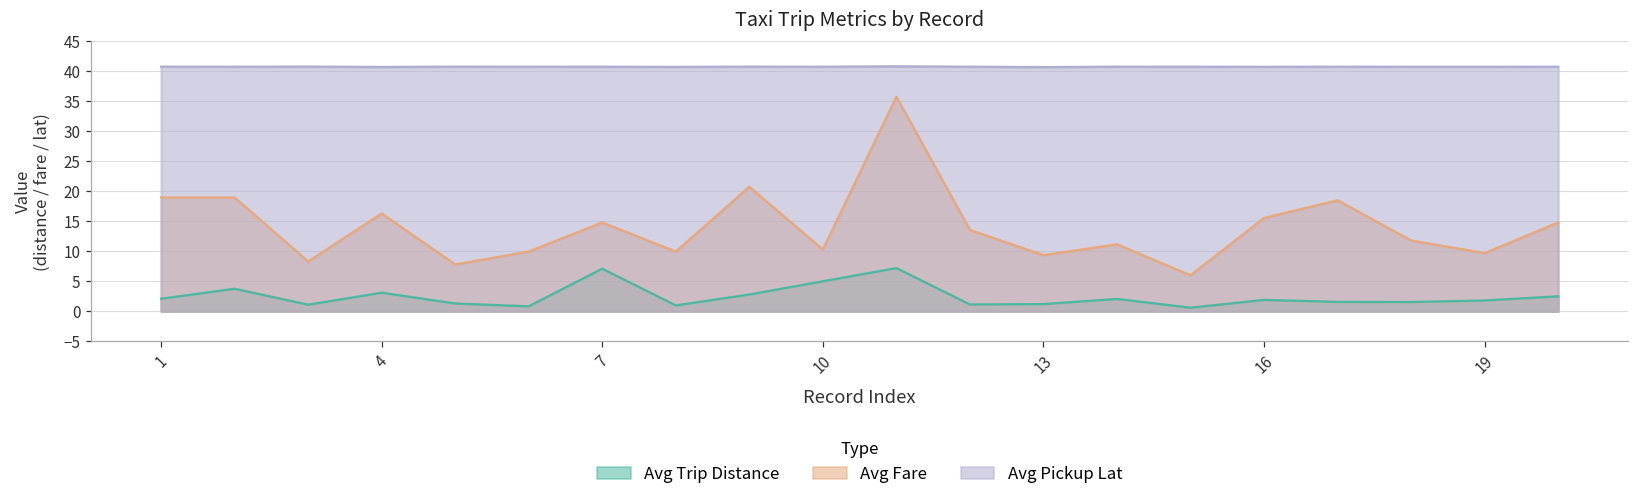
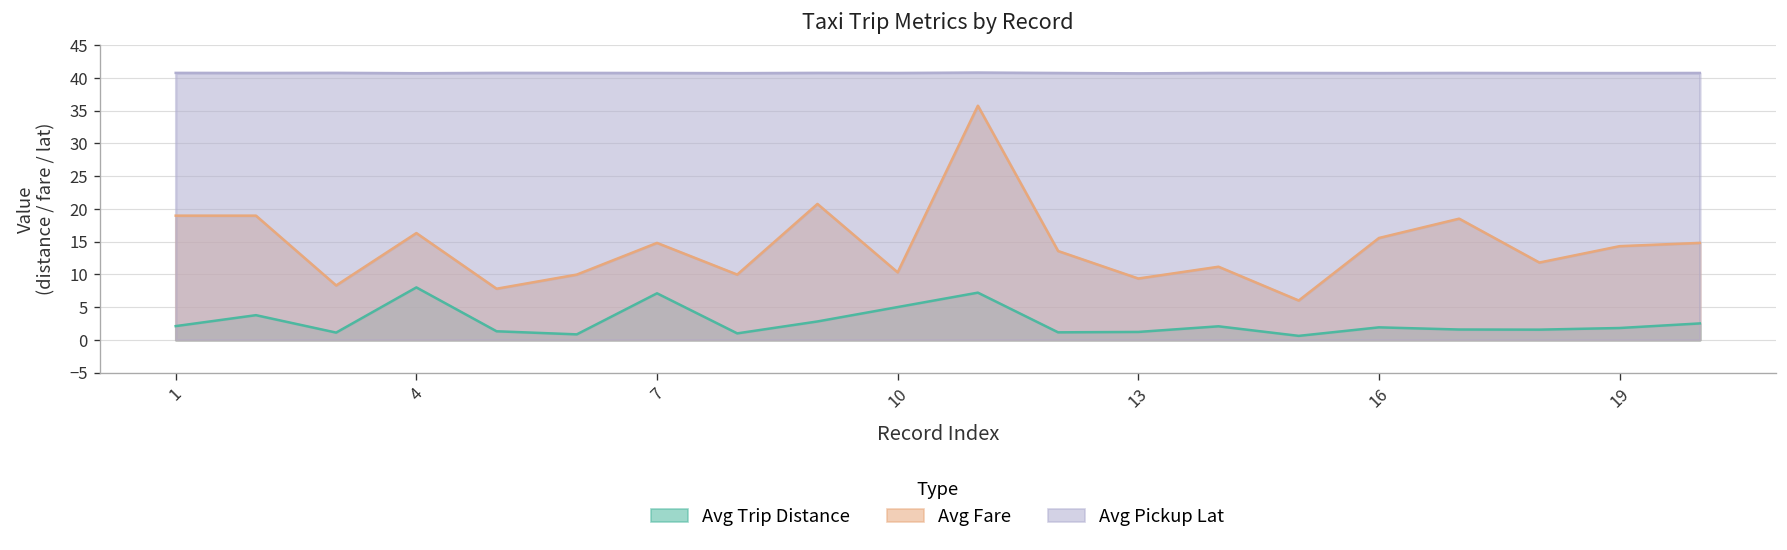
  {
    "Avg Trip Distance": {
      "1": 2,
-     "4": 3,
+     "4": 8,
      "7": 7,
      "10": 5,
      "13": 1,
      "16": 2,
      "19": 2
    },
    "Avg Fare": {
      "1": 19,
      "4": 16,
      "7": 15,
      "10": 10,
      "13": 9,
      "16": 16,
-     "19": 10
+     "19": 14
    },
    "Avg Pickup Lat": {
      "1": 41,
      "4": 41,
      "7": 41,
      "10": 41,
      "13": 41,
      "16": 41,
      "19": 41
    }
  }
